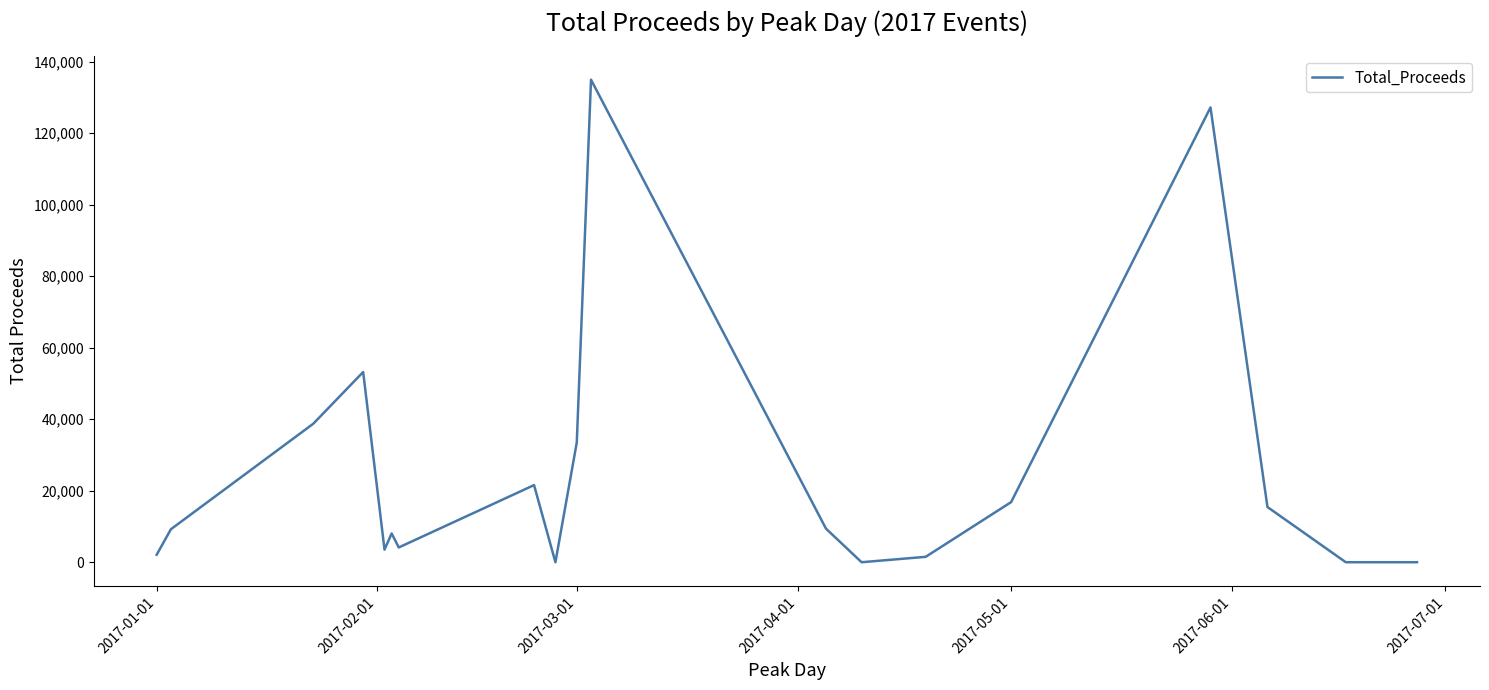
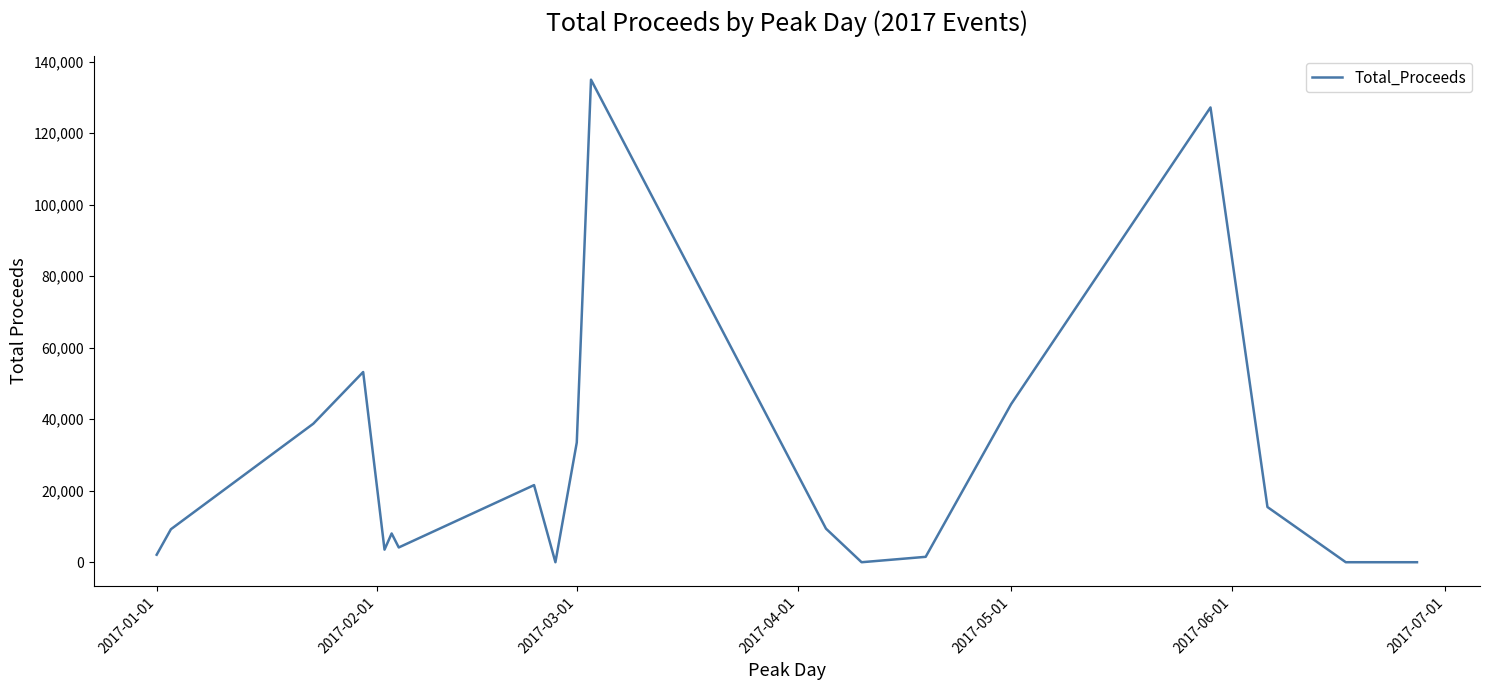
  {
    "2017-01-01": "2,000",
    "2017-03-01": "33,000",
-   "2017-05-01": "17,000"
+   "2017-05-01": "44,000"
  }
